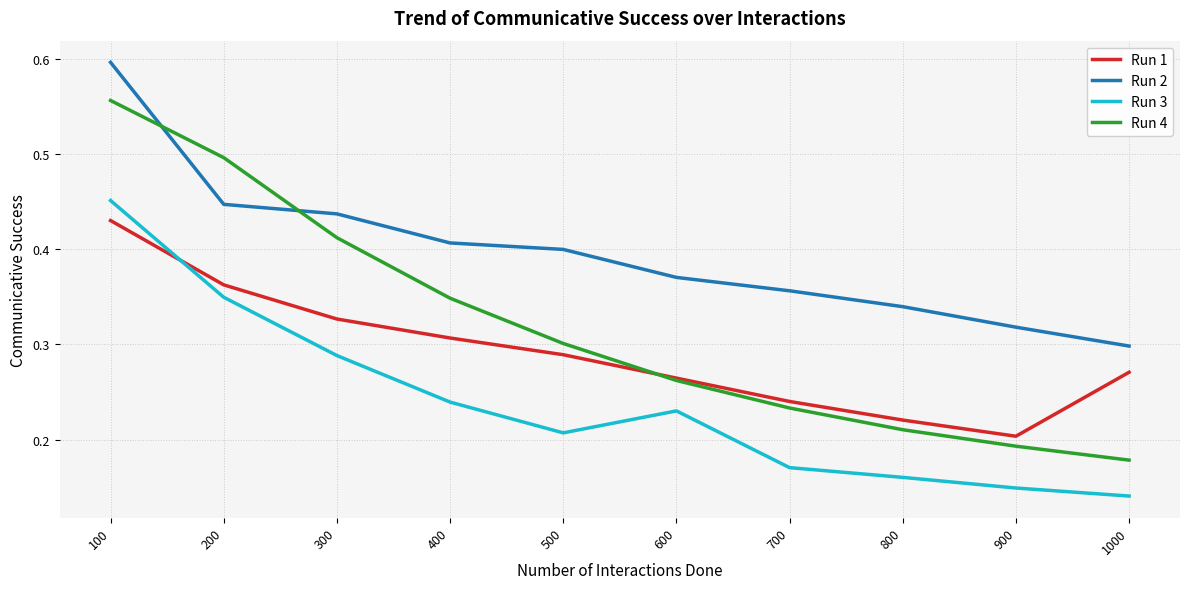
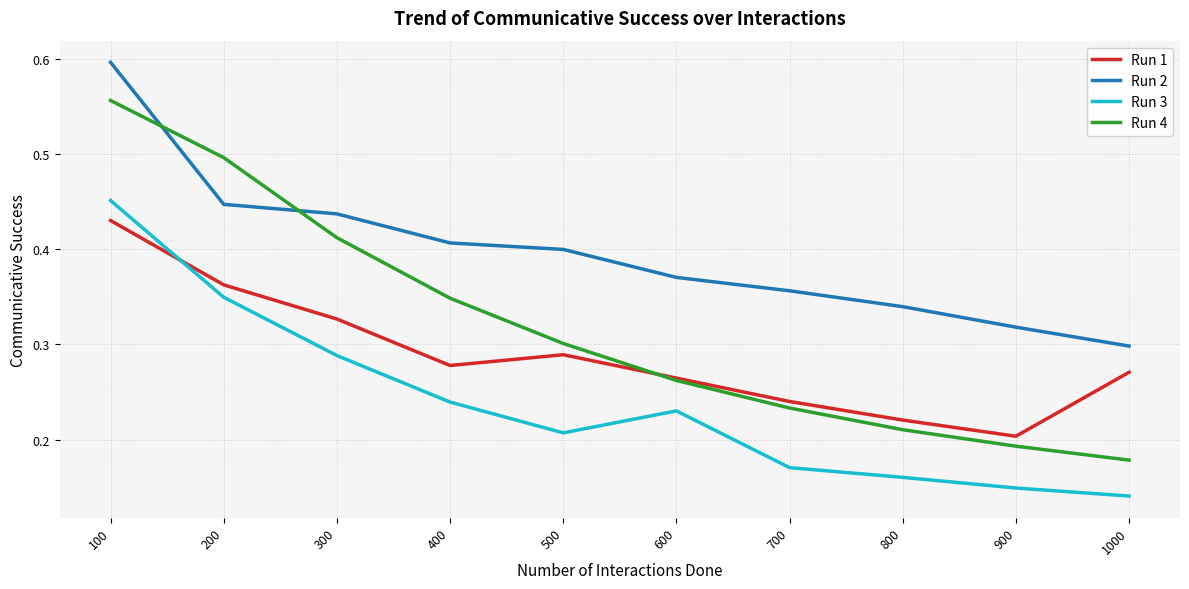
  {
    "Run 1": {
      "100": 0.43,
      "200": 0.36,
      "300": 0.33,
-     "400": 0.31,
+     "400": 0.28,
      "500": 0.29,
      "700": 0.24,
      "800": 0.22,
      "900": 0.20,
      "1000": 0.27
    },
    "Run 2": {
      "100": 0.60,
      "200": 0.45,
      "300": 0.44,
      "400": 0.41,
      "500": 0.40,
      "600": 0.37,
      "700": 0.36,
      "800": 0.34,
      "900": 0.32,
      "1000": 0.30
    },
    "Run 3": {
      "100": 0.45,
      "200": 0.35,
      "300": 0.29,
      "400": 0.24,
      "500": 0.21,
      "600": 0.23,
      "700": 0.17,
      "800": 0.16,
      "900": 0.15,
      "1000": 0.14
    },
    "Run 4": {
      "100": 0.56,
      "200": 0.50,
      "300": 0.41,
      "400": 0.35,
      "500": 0.30,
      "700": 0.23,
      "800": 0.21,
      "900": 0.19,
      "1000": 0.18
    }
  }
